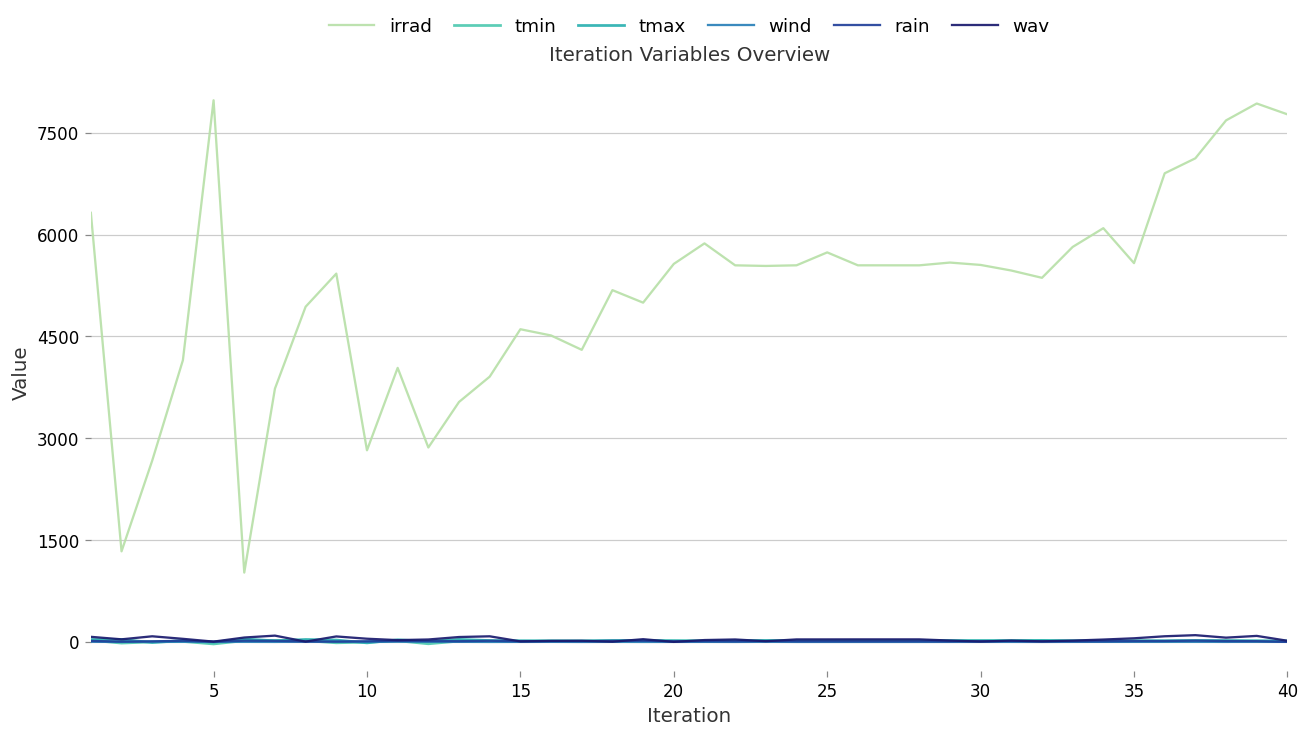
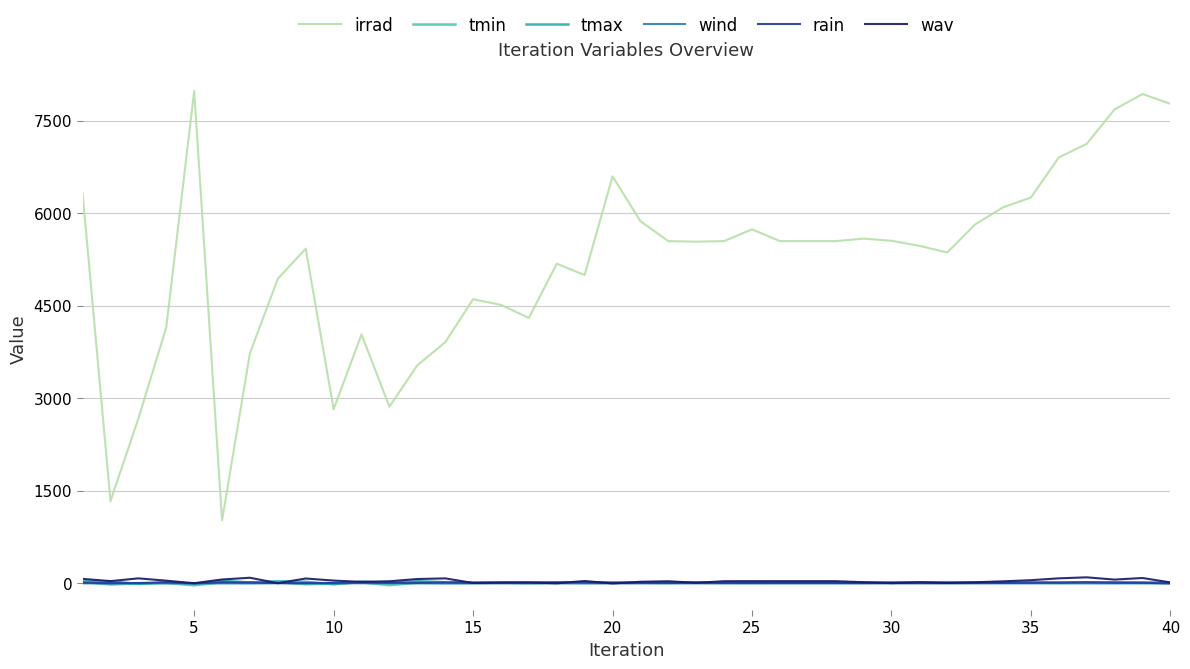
  {
    "irrad": {
      "5": 8000,
      "10": 2800,
      "15": 4600,
-     "20": 5600,
+     "20": 6600,
      "25": 5700,
      "30": 5600,
-     "35": 5600,
+     "35": 6300,
      "40": 7800
    }
  }
